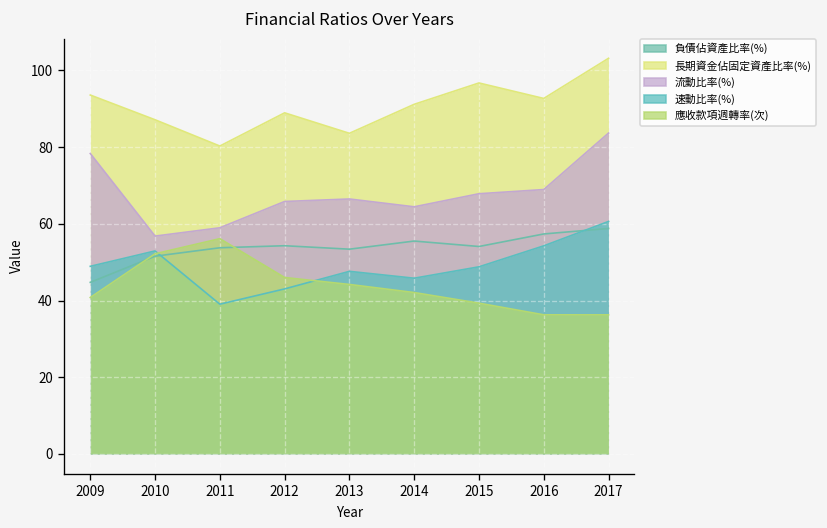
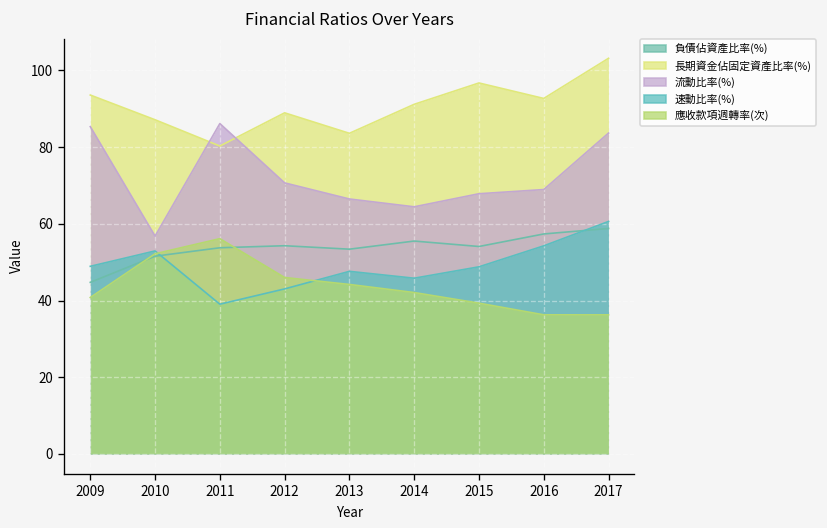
  {
    "流動比率(%)": {
-     "2009": 78,
+     "2009": 85,
      "2010": 57,
-     "2011": 59,
-     "2012": 66,
+     "2011": 86,
+     "2012": 71,
      "2013": 66,
      "2014": 64,
      "2015": 68,
      "2016": 69,
      "2017": 84
    }
  }
